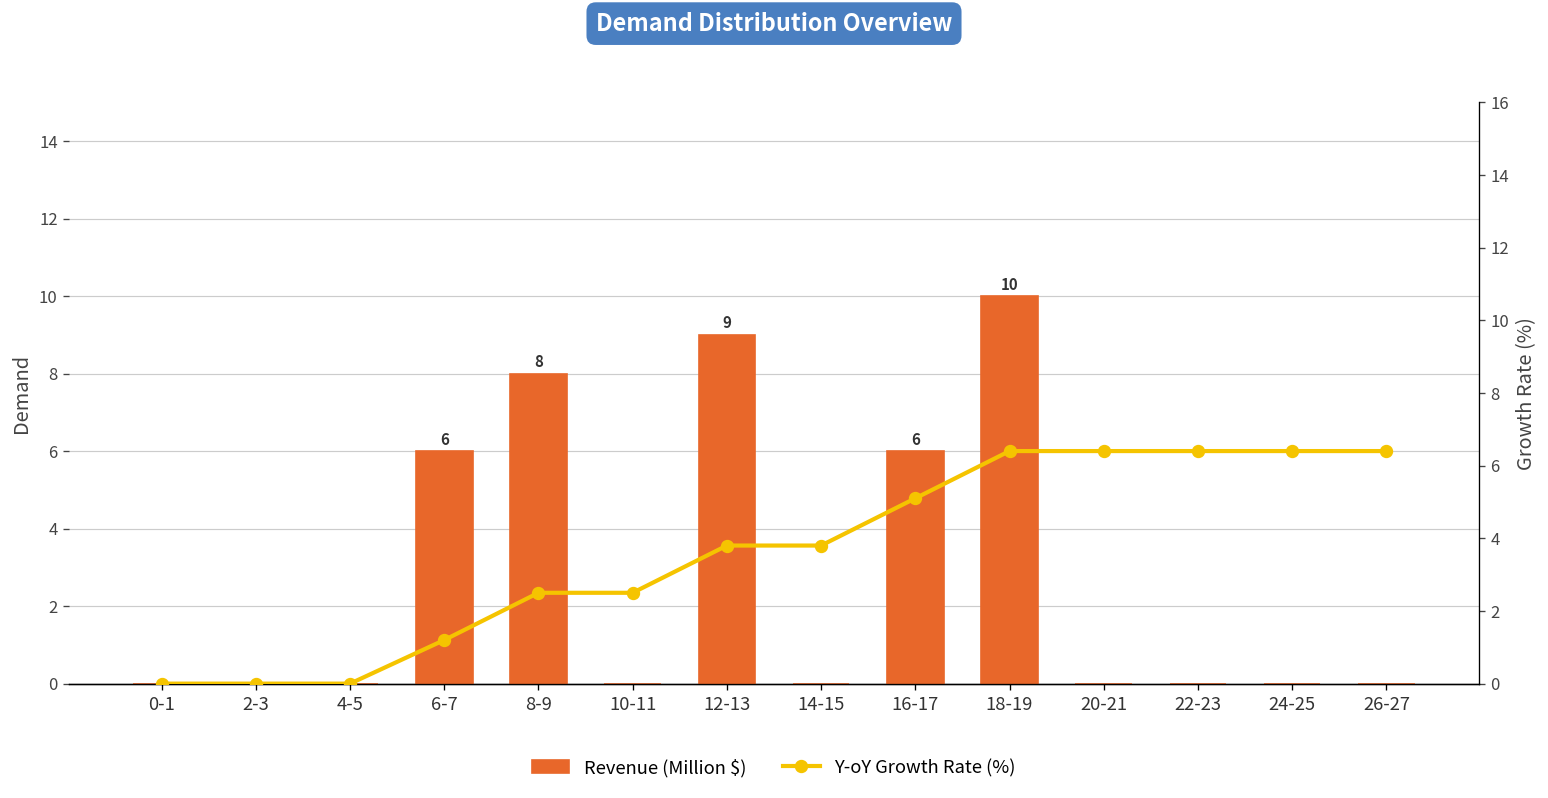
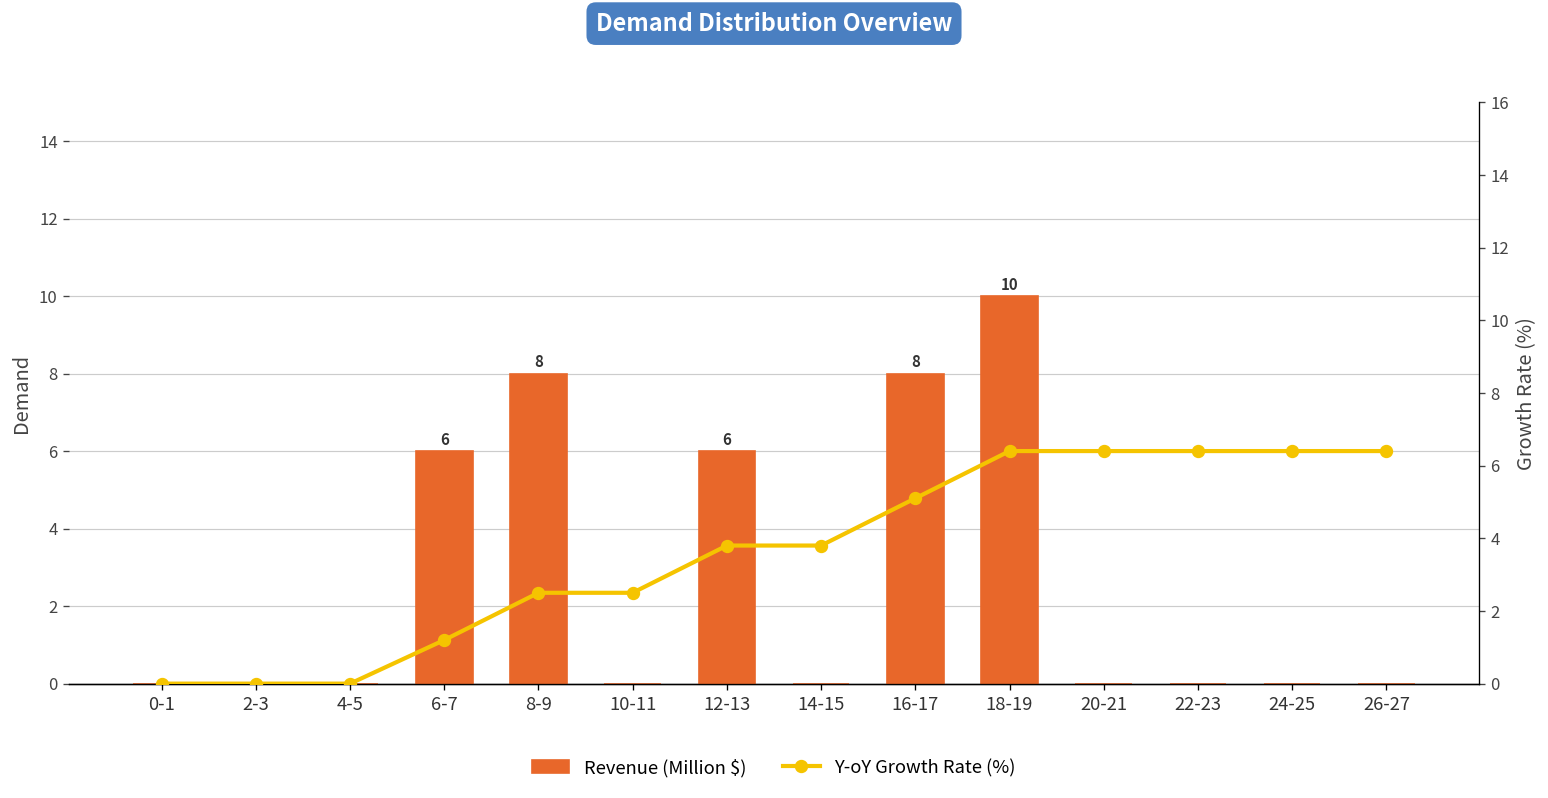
  {
    "Revenue (Million $)": {
      "6-7": 6,
      "8-9": 8,
-     "12-13": 9,
-     "16-17": 6,
+     "12-13": 6,
+     "16-17": 8,
      "18-19": 10
    }
  }
